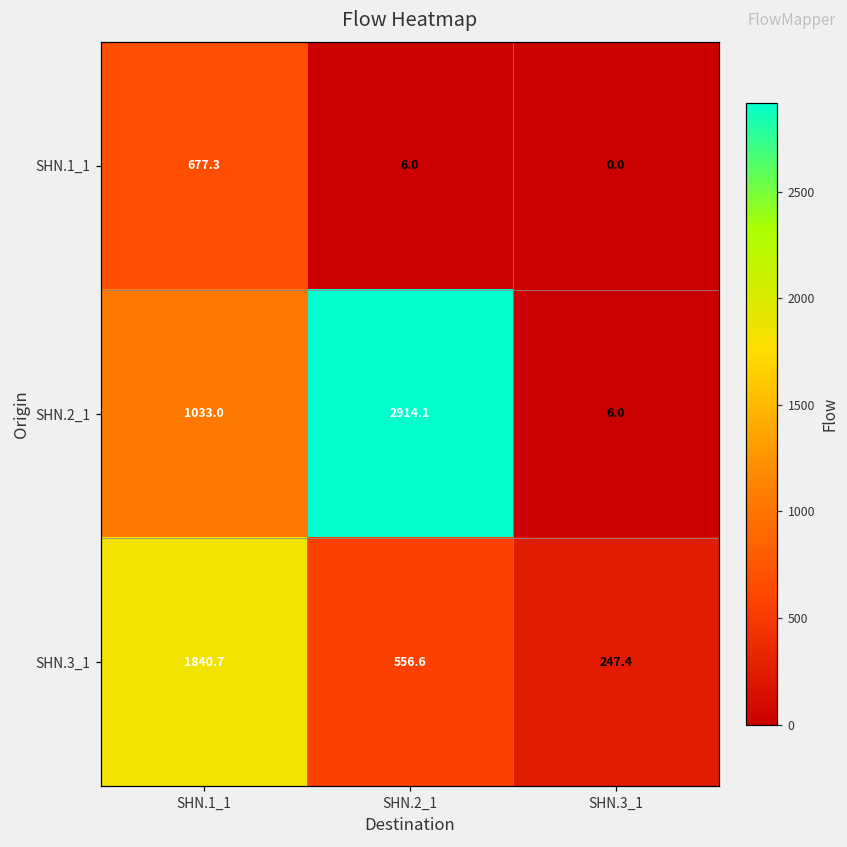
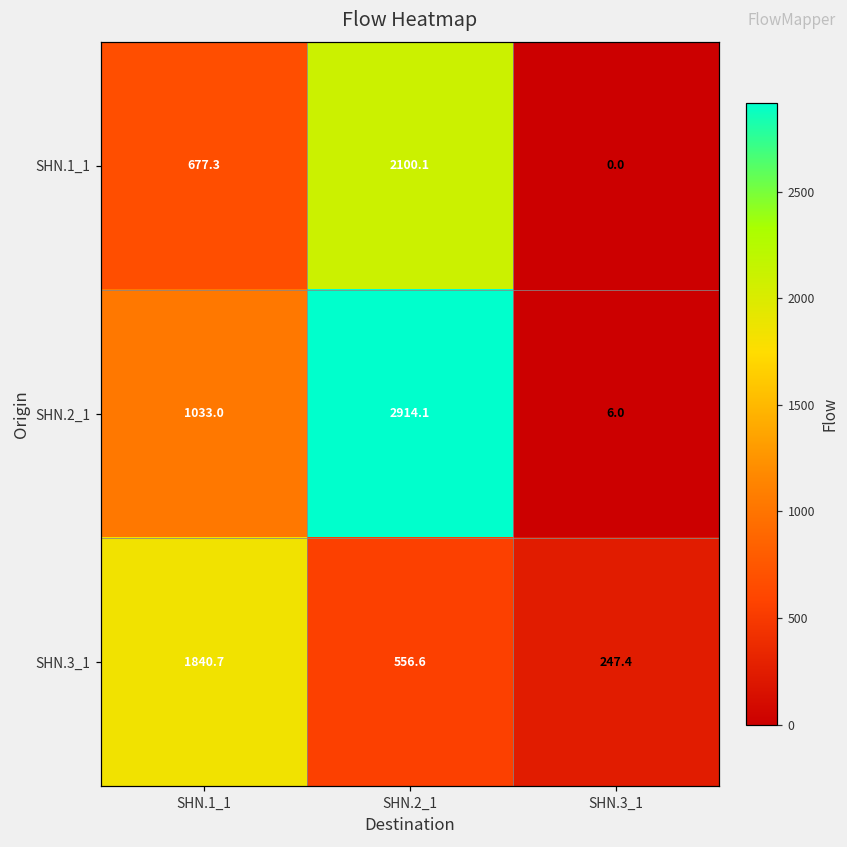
  {
    "SHN.1_1": {
      "SHN.1_1": 677.3,
-     "SHN.2_1": 6.0,
+     "SHN.2_1": 2100.1,
      "SHN.3_1": 0.0
    },
    "SHN.2_1": {
      "SHN.1_1": 1033.0,
      "SHN.2_1": 2914.1,
      "SHN.3_1": 6.0
    },
    "SHN.3_1": {
      "SHN.1_1": 1840.7,
      "SHN.2_1": 556.6,
      "SHN.3_1": 247.4
    }
  }
